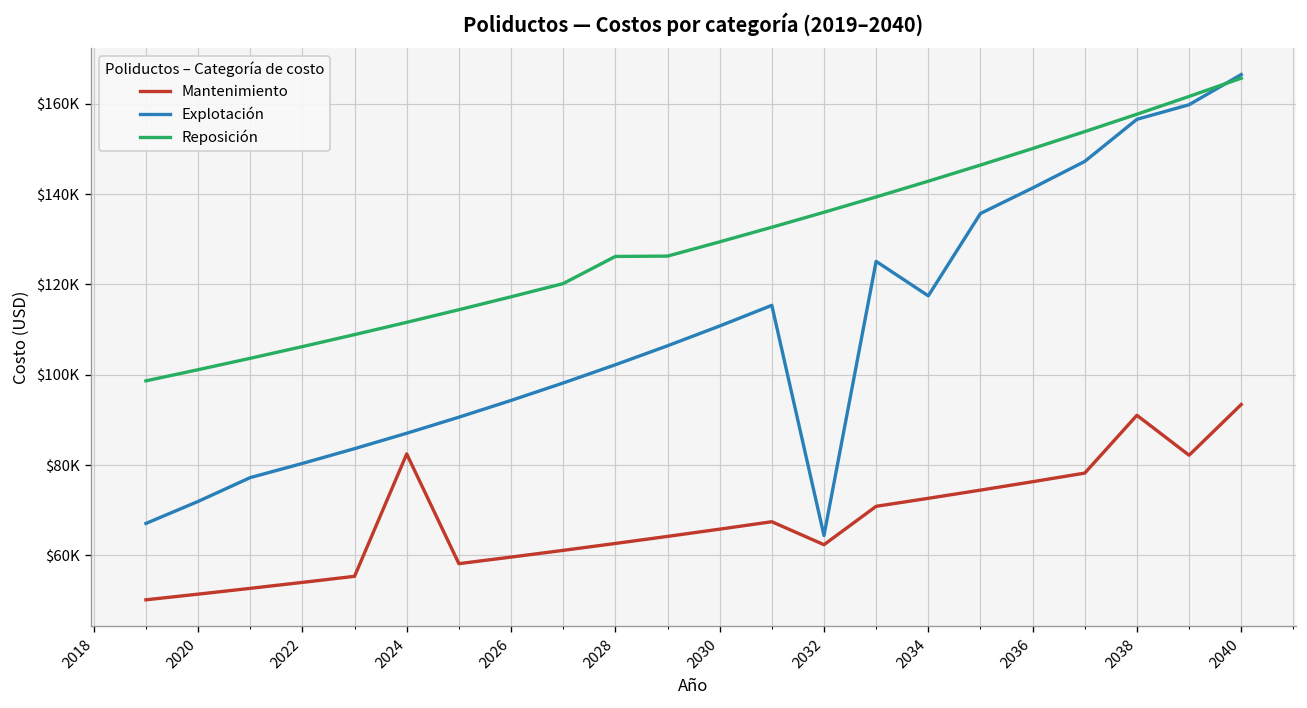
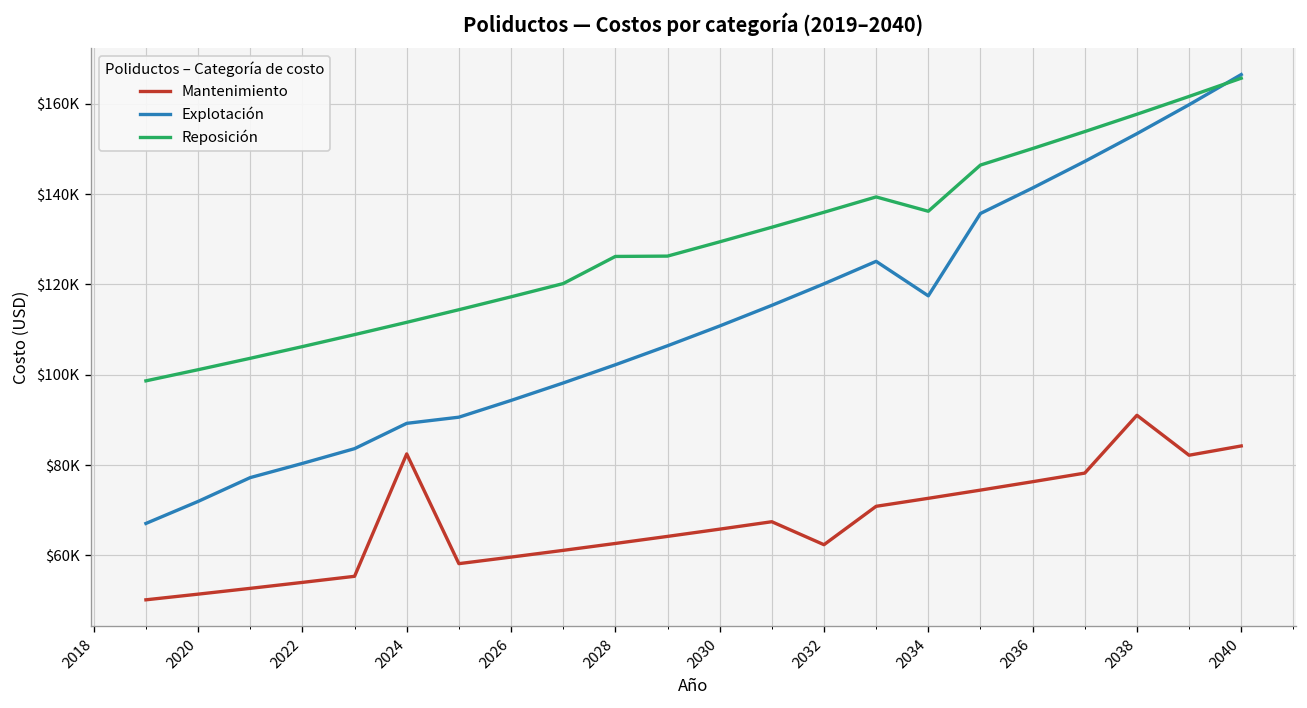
  {
    "Mantenimiento": {
      "2020": "$51000",
      "2022": "$54000",
      "2024": "$82000",
      "2026": "$60000",
      "2028": "$63000",
      "2030": "$66000",
      "2032": "$62000",
      "2034": "$73000",
      "2036": "$76000",
      "2038": "$91000",
-     "2040": "$93000"
+     "2040": "$84000"
    },
    "Explotación": {
      "2020": "$72000",
      "2022": "$80000",
-     "2024": "$87000",
+     "2024": "$89000",
      "2026": "$94000",
      "2028": "$102000",
      "2030": "$111000",
-     "2032": "$64000",
+     "2032": "$120000",
      "2034": "$117000",
      "2036": "$141000",
-     "2038": "$157000",
+     "2038": "$153000",
      "2040": "$166000"
    },
    "Reposición": {
      "2020": "$101000",
      "2022": "$106000",
      "2024": "$112000",
      "2026": "$117000",
      "2028": "$126000",
      "2030": "$129000",
      "2032": "$136000",
-     "2034": "$143000",
+     "2034": "$136000",
      "2036": "$150000",
      "2038": "$158000",
      "2040": "$166000"
    }
  }
